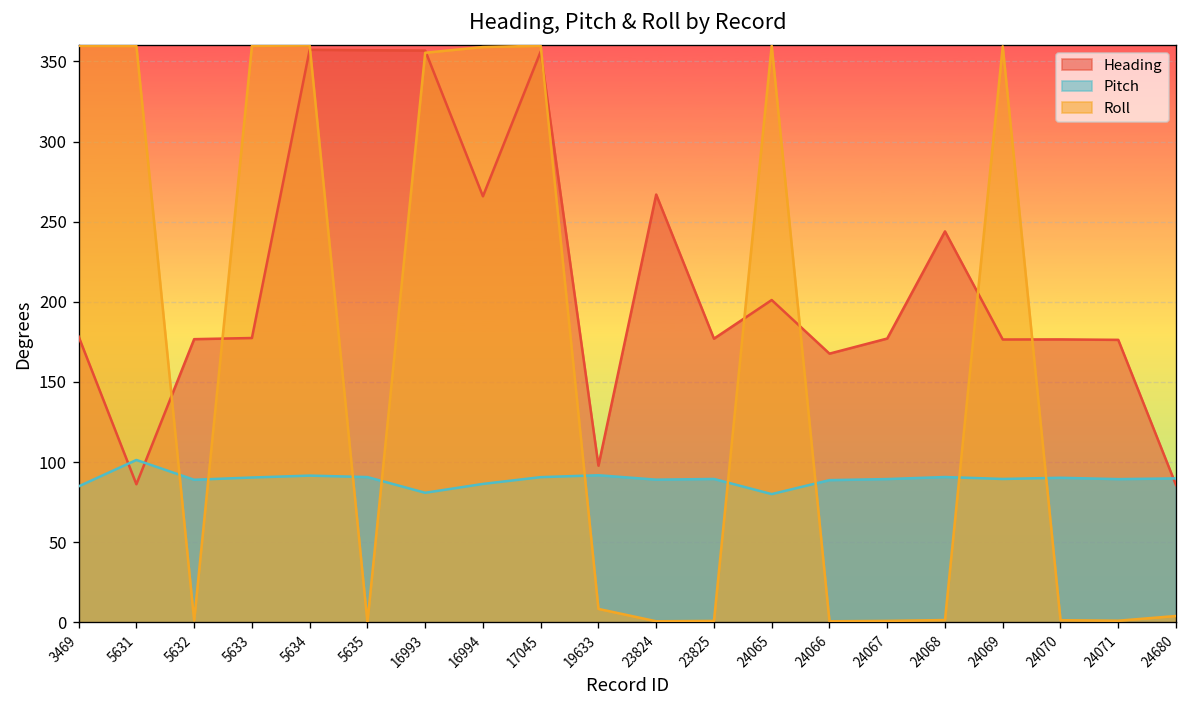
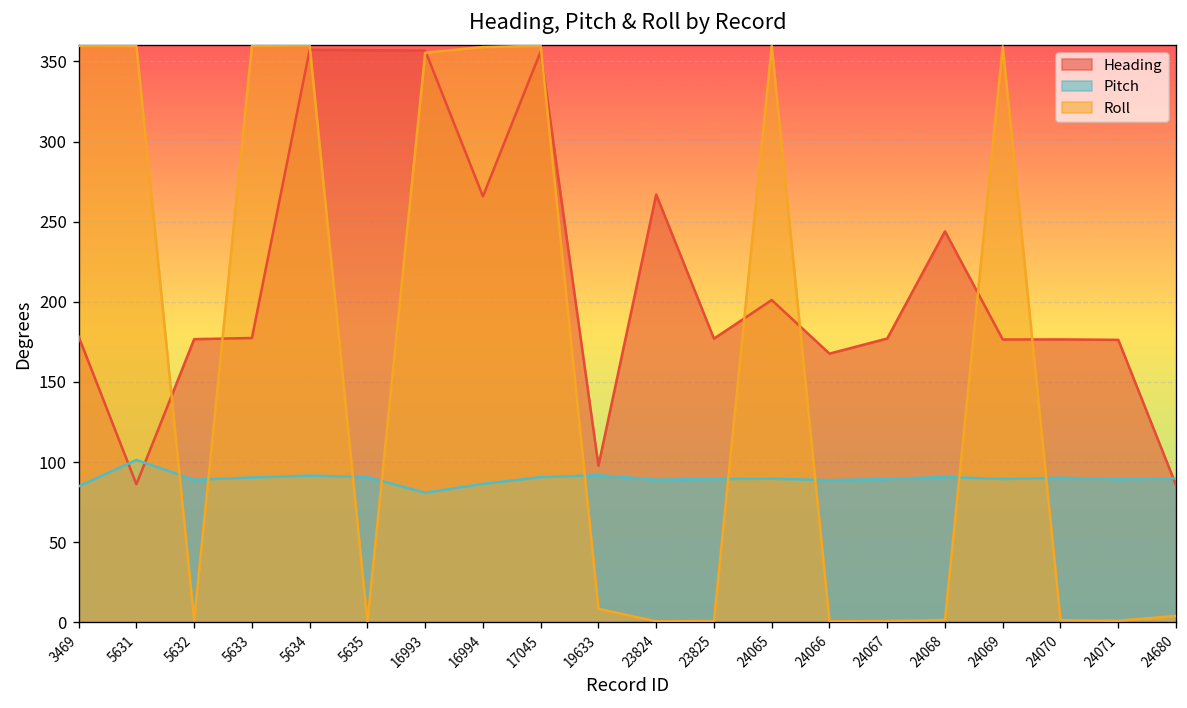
  {
    "Heading": {
      "3469": 178,
      "5631": 86,
      "5632": 177,
      "5633": 177,
      "5634": 357,
      "5635": 357,
      "16994": 266,
      "17045": 356,
      "19633": 98,
      "23824": 267,
      "23825": 177,
      "24065": 201,
      "24066": 168,
      "24067": 177,
      "24068": 244,
      "24069": 177,
      "24070": 177,
      "24071": 176,
      "24680": 86
    },
    "Pitch": {
      "3469": 85,
      "5631": 101,
      "5632": 89,
      "5633": 90,
      "5634": 92,
      "5635": 91,
      "16993": 81,
      "16994": 86,
      "17045": 91,
      "19633": 92,
      "23824": 89,
      "23825": 89,
-     "24065": 80,
+     "24065": 90,
      "24066": 89,
      "24067": 89,
      "24068": 91,
      "24069": 89,
      "24070": 90,
      "24071": 89,
      "24680": 90
    },
    "Roll": {
      "3469": 360,
      "5631": 360,
      "5632": 1,
      "5633": 360,
      "5634": 360,
      "5635": 0,
      "16994": 359,
      "17045": 360,
      "19633": 8,
      "23824": 1,
      "23825": 1,
      "24065": 360,
      "24066": 1,
      "24067": 1,
      "24068": 1,
      "24069": 359,
      "24070": 1,
      "24071": 1,
      "24680": 4
    }
  }
